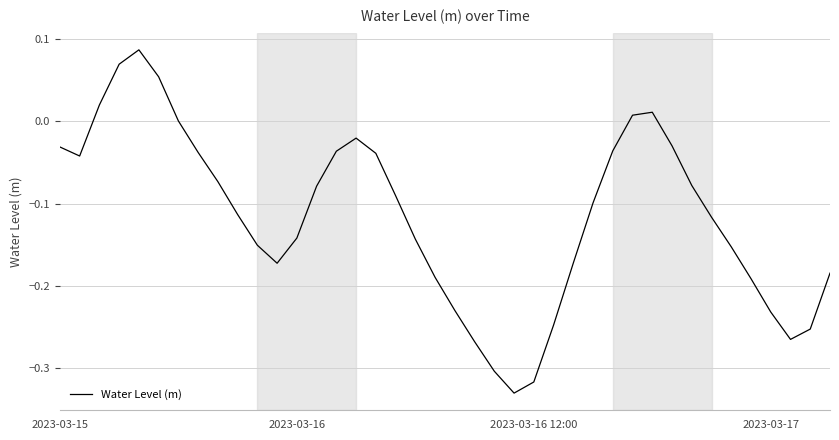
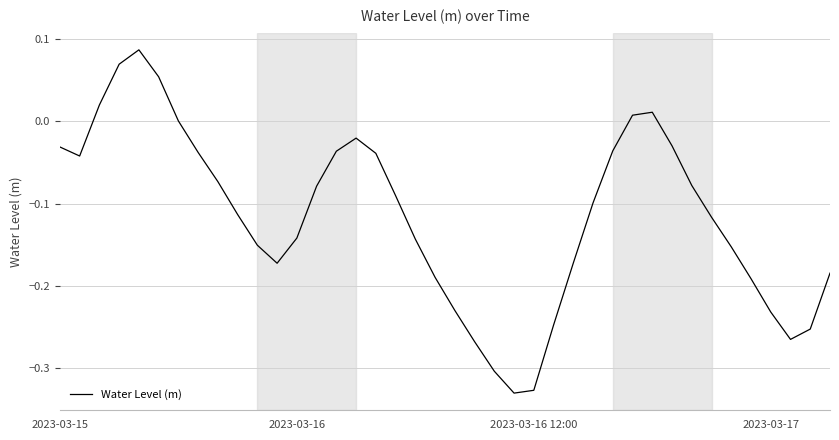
  {
    "2023-03-15": -0.03,
    "2023-03-16": -0.14,
-   "2023-03-16 12:00": -0.32,
+   "2023-03-16 12:00": -0.33,
    "2023-03-17": -0.23
  }
